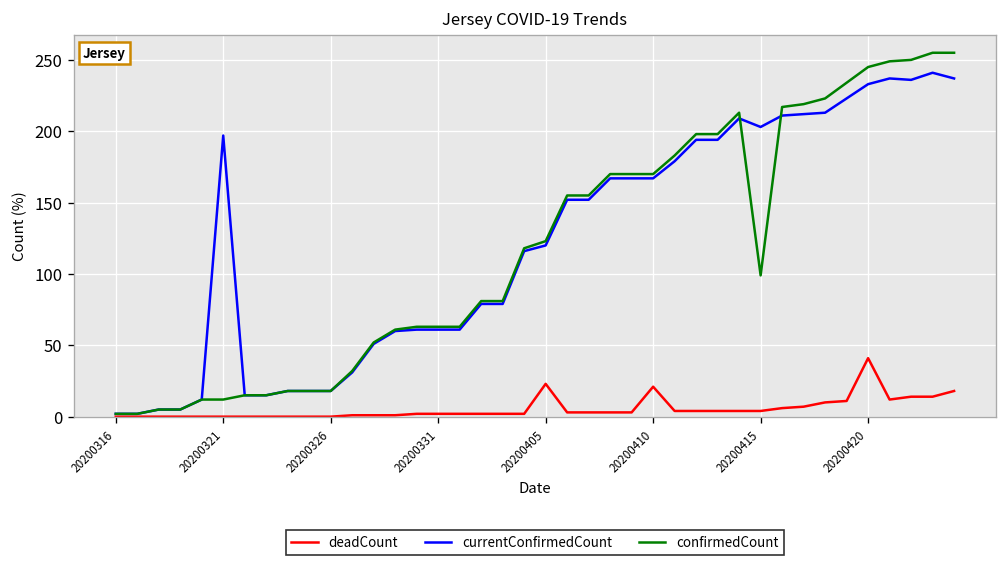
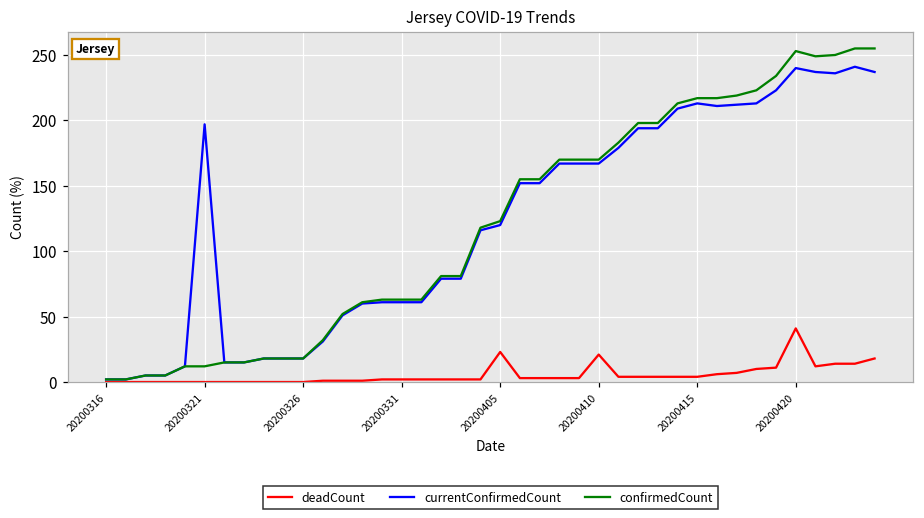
  {
    "deadCount": {
      "20200321": 0,
      "20200326": 0,
      "20200331": 2,
      "20200405": 23,
      "20200410": 21,
      "20200415": 4,
      "20200420": 41
    },
    "currentConfirmedCount": {
      "20200321": 197,
      "20200405": 120,
      "20200410": 167,
-     "20200415": 203,
-     "20200420": 233
+     "20200415": 213,
+     "20200420": 240
    },
    "confirmedCount": {
      "20200321": 12,
      "20200405": 123,
      "20200410": 170,
-     "20200415": 99,
-     "20200420": 245
+     "20200415": 217,
+     "20200420": 253
    }
  }
